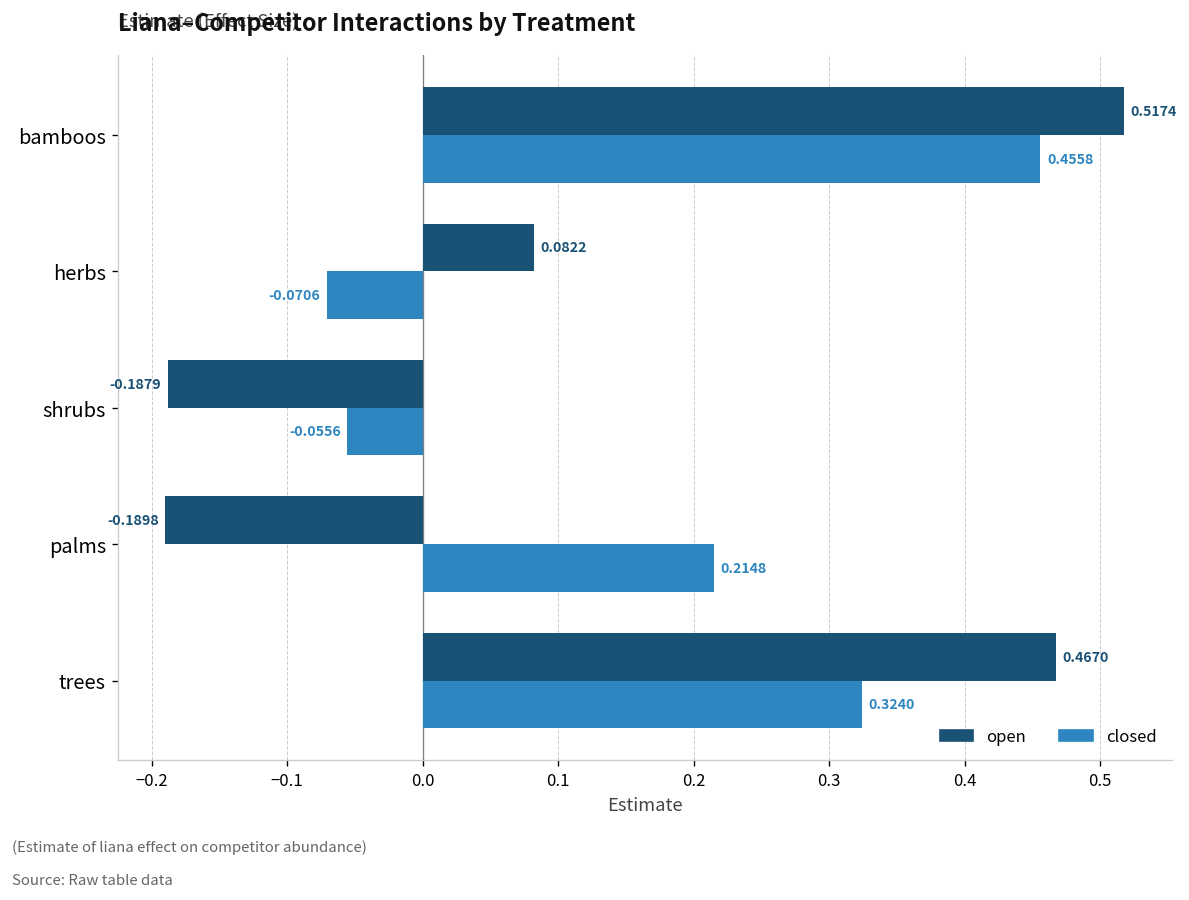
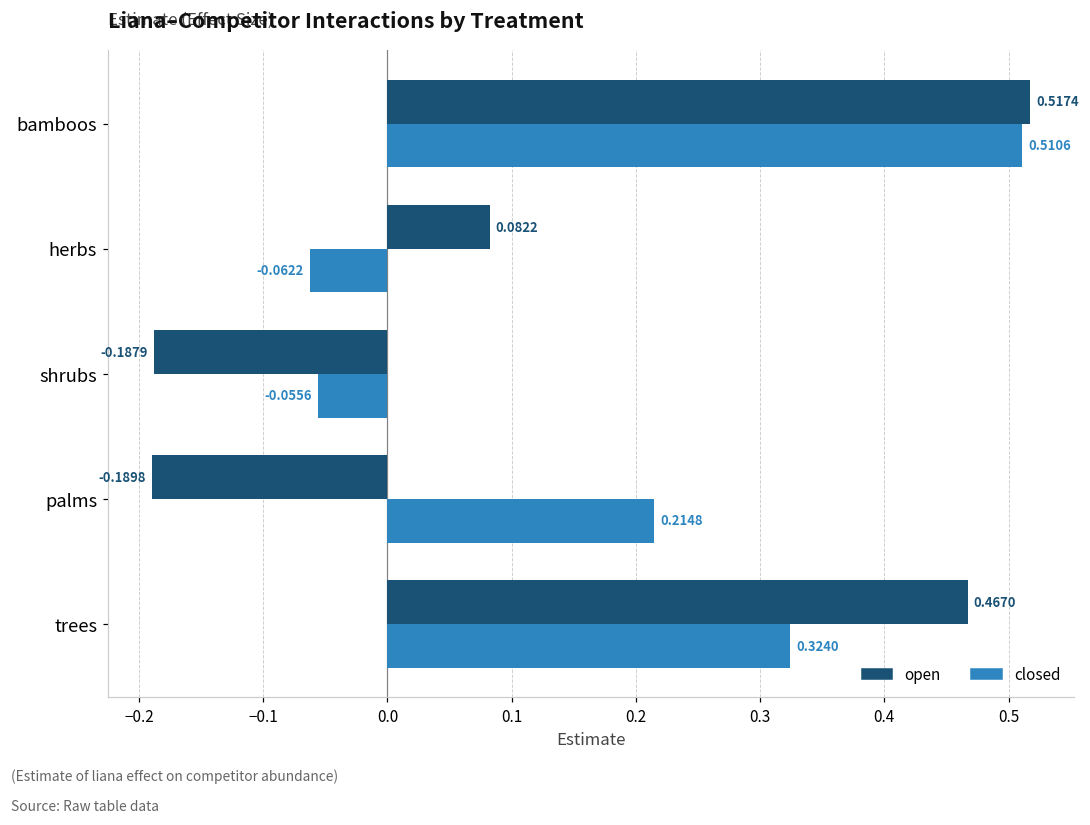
  {
    "open": {
      "bamboos": 0.5174,
      "herbs": 0.0822,
      "shrubs": -0.1879,
      "palms": -0.1898,
      "trees": 0.4670
    },
    "closed": {
-     "bamboos": 0.4558,
-     "herbs": -0.0706,
+     "bamboos": 0.5106,
+     "herbs": -0.0622,
      "shrubs": -0.0556,
      "palms": 0.2148,
      "trees": 0.3240
    }
  }
